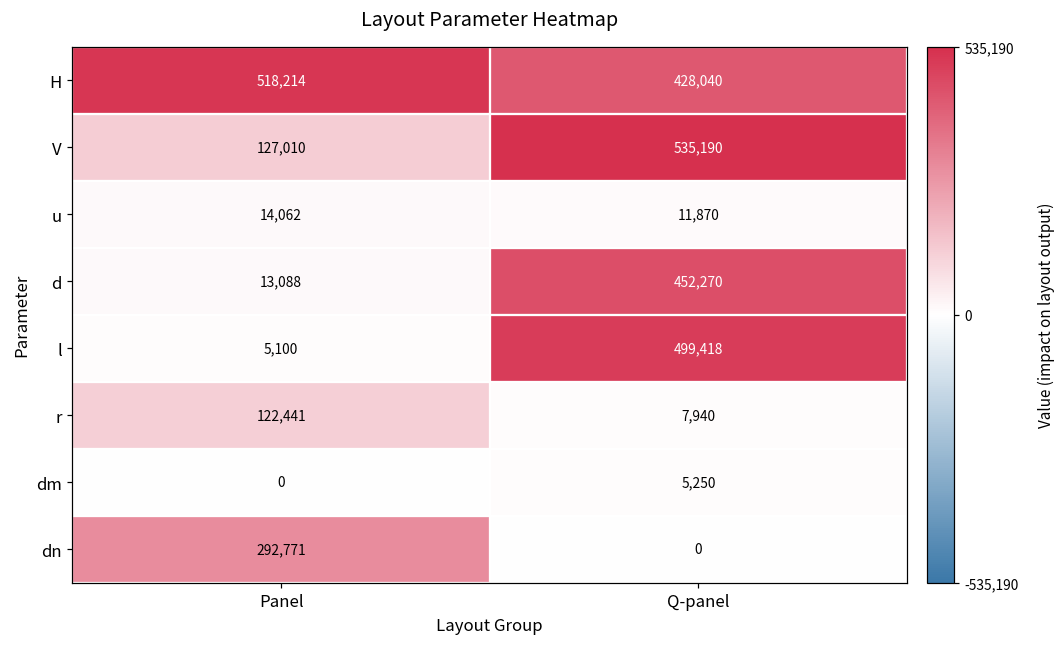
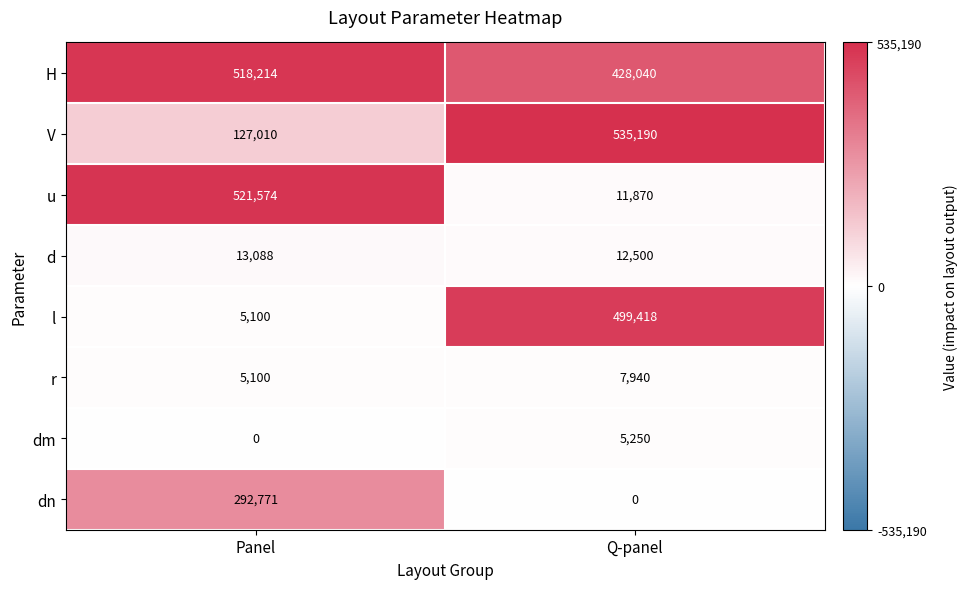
  {
    "H": {
      "Panel": "518,214",
      "Q-panel": "428,040"
    },
    "V": {
      "Panel": "127,010",
      "Q-panel": "535,190"
    },
    "u": {
-     "Panel": "14,062",
+     "Panel": "521,574",
      "Q-panel": "11,870"
    },
    "d": {
      "Panel": "13,088",
-     "Q-panel": "452,270"
+     "Q-panel": "12,500"
    },
    "l": {
      "Panel": "5,100",
      "Q-panel": "499,418"
    },
    "r": {
-     "Panel": "122,441",
+     "Panel": "5,100",
      "Q-panel": "7,940"
    },
    "dm": {
      "Panel": "0",
      "Q-panel": "5,250"
    },
    "dn": {
      "Panel": "292,771",
      "Q-panel": "0"
    }
  }
